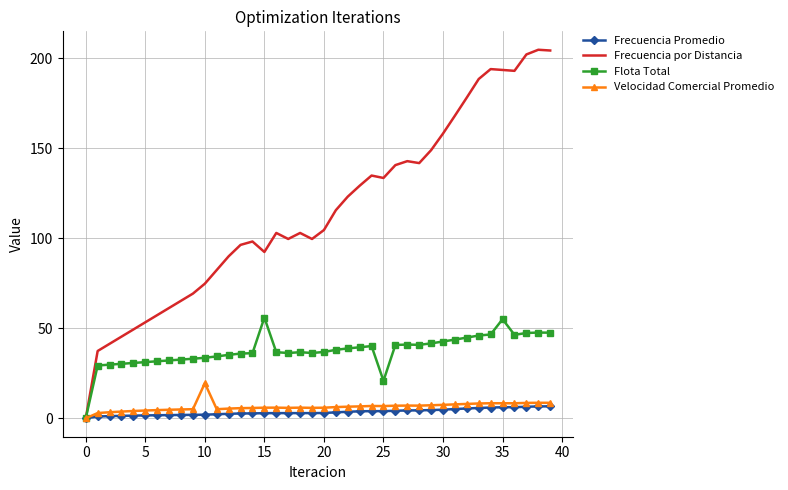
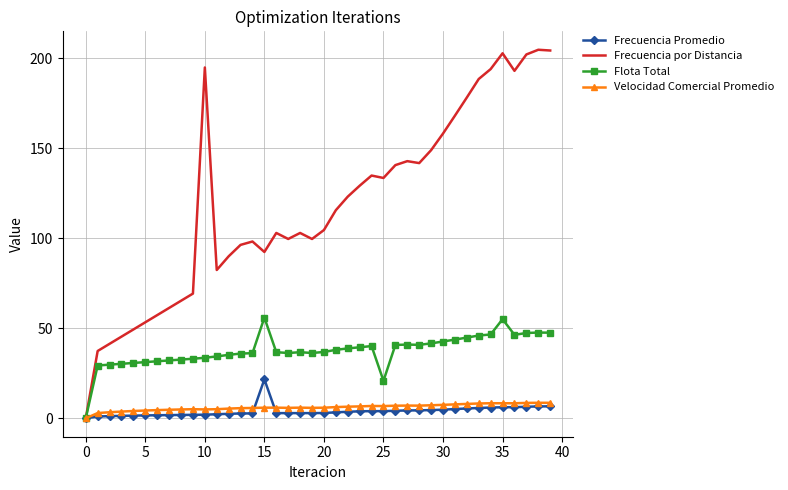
  {
    "Frecuencia Promedio": {
      "5": 2,
      "10": 2,
-     "15": 3,
+     "15": 22,
      "20": 3,
      "25": 4,
      "30": 5,
      "35": 6
    },
    "Frecuencia por Distancia": {
      "5": 53,
-     "10": 75,
+     "10": 195,
      "15": 92,
      "20": 105,
      "25": 134,
      "30": 158,
-     "35": 194
+     "35": 203
    },
    "Flota Total": {
      "5": 31,
      "10": 34,
      "15": 56,
      "20": 37,
      "25": 21,
      "30": 43,
      "35": 55
    },
    "Velocidad Comercial Promedio": {
      "5": 4,
-     "10": 20,
+     "10": 5,
      "15": 6,
      "20": 6,
      "25": 7,
      "30": 7,
      "35": 8
    }
  }
